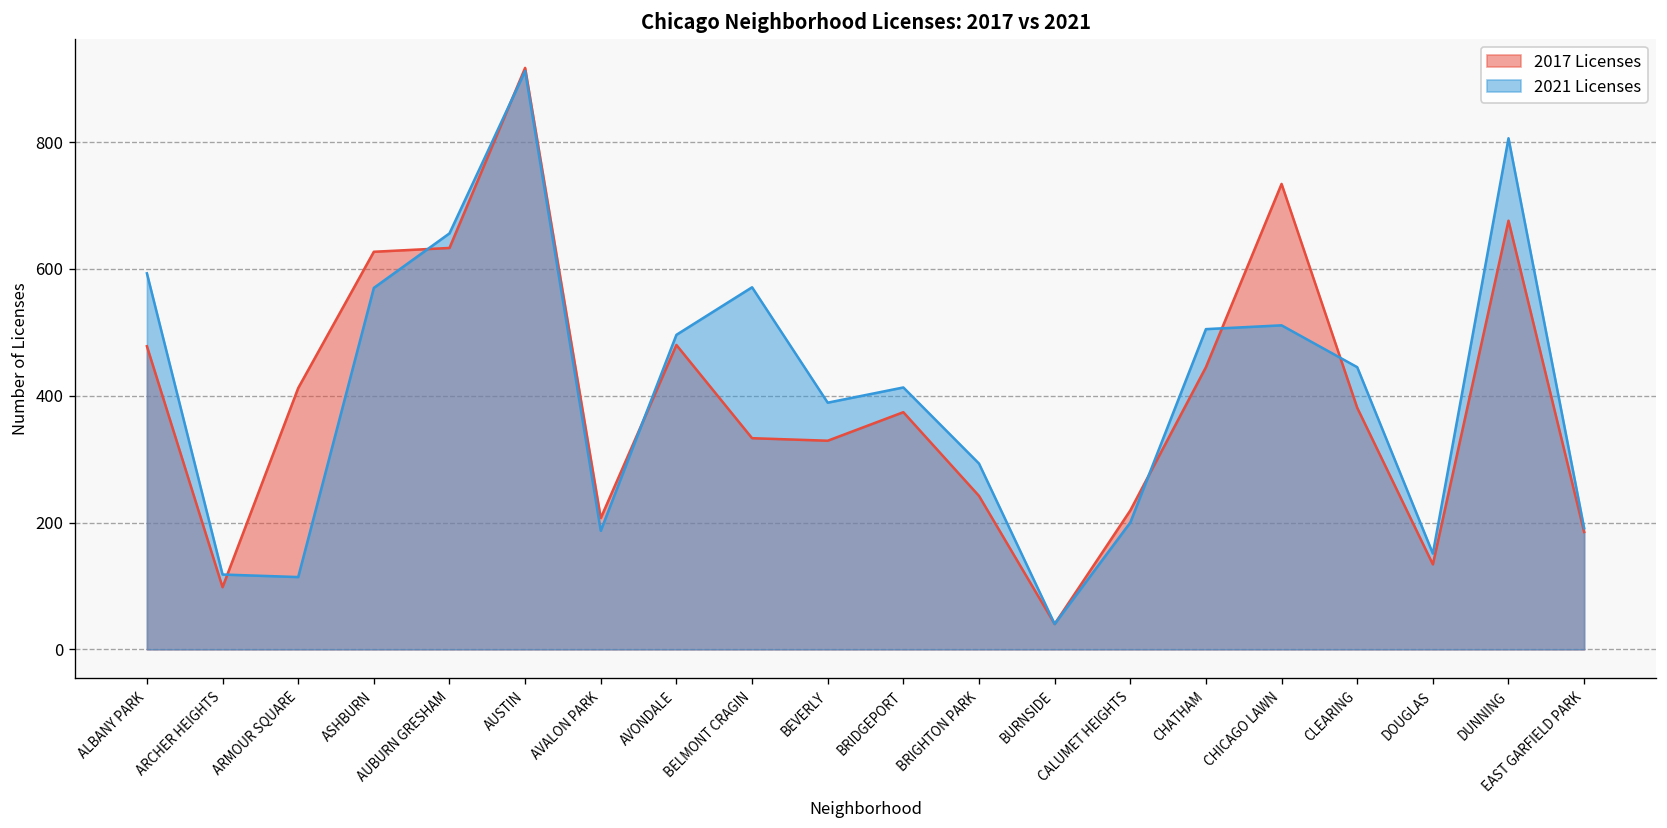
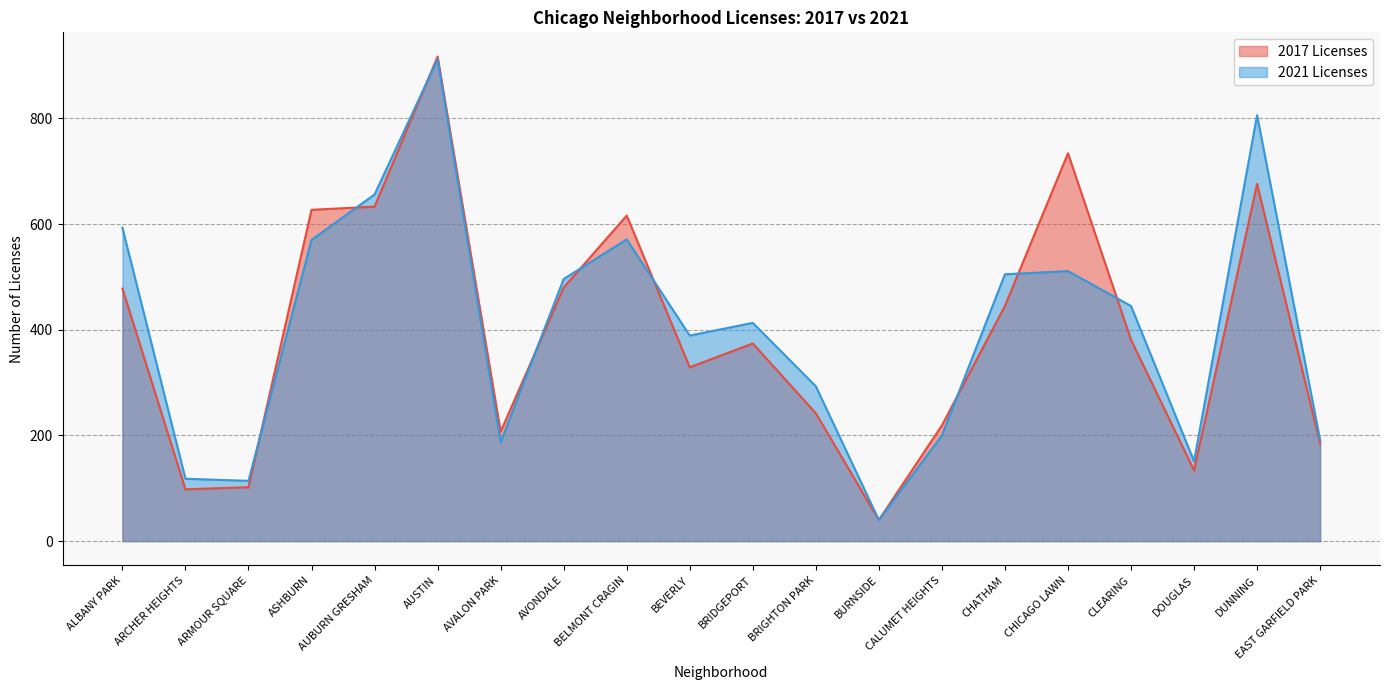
  {
    "2017 Licenses": {
      "ALBANY PARK": 480,
      "ARCHER HEIGHTS": 100,
-     "ARMOUR SQUARE": 410,
+     "ARMOUR SQUARE": 100,
      "ASHBURN": 630,
      "AUBURN GRESHAM": 630,
      "AUSTIN": 920,
      "AVALON PARK": 210,
      "AVONDALE": 480,
-     "BELMONT CRAGIN": 330,
+     "BELMONT CRAGIN": 620,
      "BEVERLY": 330,
      "BRIDGEPORT": 370,
      "BRIGHTON PARK": 240,
      "CALUMET HEIGHTS": 220,
      "CHATHAM": 450,
      "CHICAGO LAWN": 730,
      "CLEARING": 380,
      "DOUGLAS": 130,
      "DUNNING": 680,
      "EAST GARFIELD PARK": 190
    },
    "2021 Licenses": {
      "ALBANY PARK": 590,
      "ARCHER HEIGHTS": 120,
      "ARMOUR SQUARE": 110,
      "ASHBURN": 570,
      "AUBURN GRESHAM": 660,
      "AUSTIN": 910,
      "AVALON PARK": 190,
      "AVONDALE": 500,
      "BELMONT CRAGIN": 570,
      "BEVERLY": 390,
      "BRIDGEPORT": 410,
      "BRIGHTON PARK": 290,
      "CALUMET HEIGHTS": 200,
      "CHATHAM": 510,
      "CHICAGO LAWN": 510,
      "CLEARING": 450,
      "DOUGLAS": 150,
      "DUNNING": 810,
      "EAST GARFIELD PARK": 190
    }
  }
